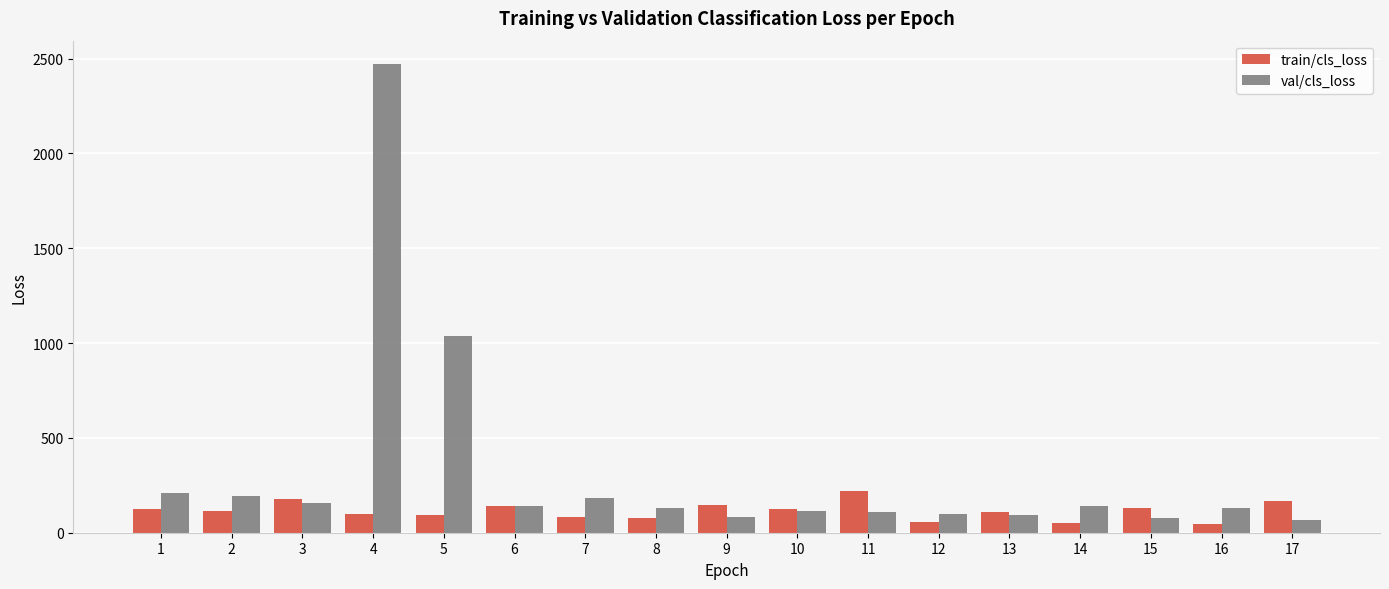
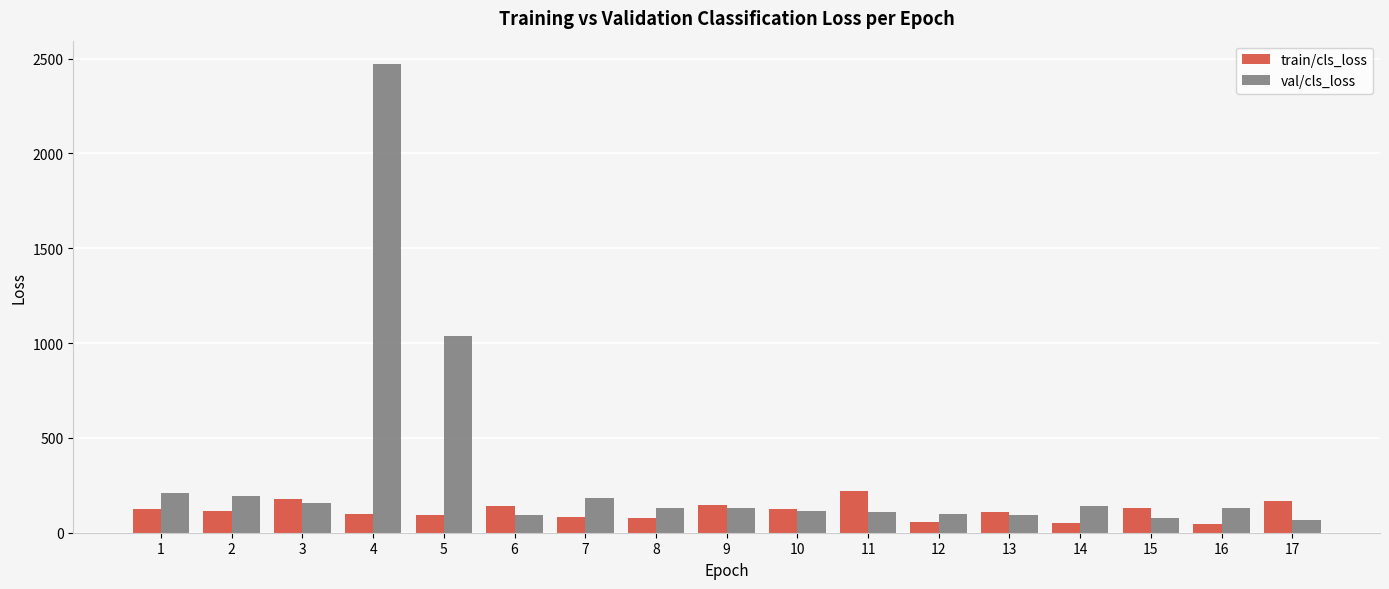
  {
    "train/cls_loss": {
      "1": 120,
      "2": 110,
      "3": 180,
      "4": 100,
      "5": 90,
      "6": 140,
      "7": 80,
      "8": 80,
      "9": 150,
      "10": 130,
      "11": 220,
      "12": 60,
      "13": 110,
      "14": 50,
      "15": 130,
      "16": 40,
      "17": 170
    },
    "val/cls_loss": {
      "1": 210,
      "2": 190,
      "3": 160,
      "4": 2470,
      "5": 1030,
-     "6": 140,
+     "6": 100,
      "7": 180,
      "8": 130,
-     "9": 80,
+     "9": 130,
      "10": 120,
      "11": 110,
      "12": 100,
      "13": 90,
      "14": 140,
      "15": 80,
      "16": 130,
      "17": 70
    }
  }
